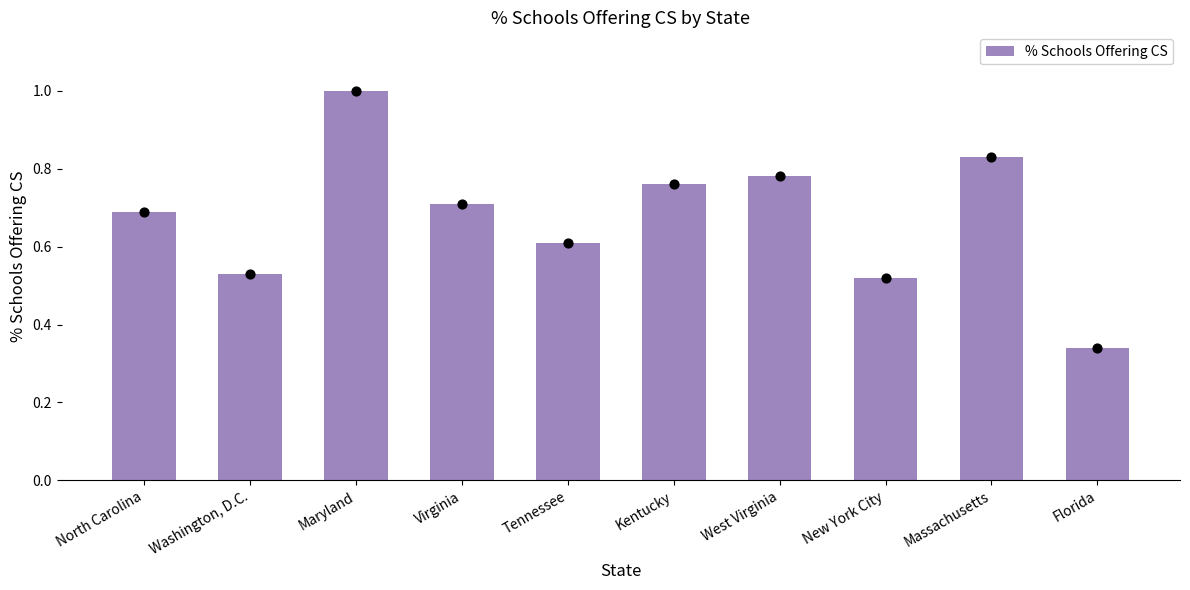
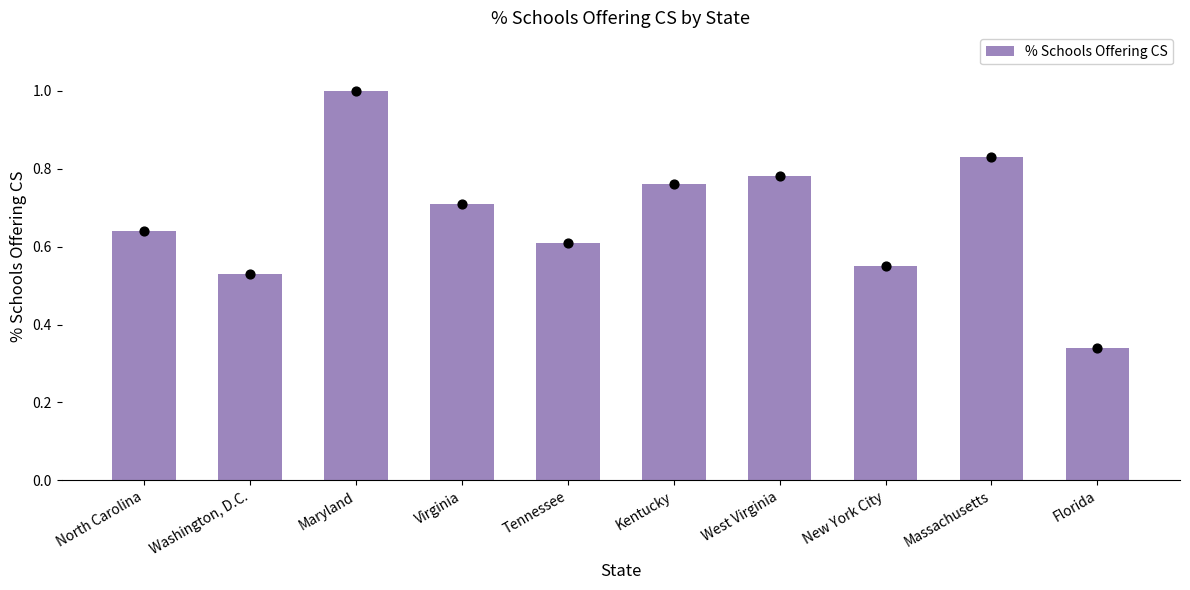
  {
-   "North Carolina": 0.69,
+   "North Carolina": 0.64,
    "Washington, D.C.": 0.53,
    "Maryland": 1.00,
    "Virginia": 0.71,
    "Tennessee": 0.61,
    "Kentucky": 0.76,
    "West Virginia": 0.78,
-   "New York City": 0.52,
+   "New York City": 0.55,
    "Massachusetts": 0.83,
    "Florida": 0.34
  }
